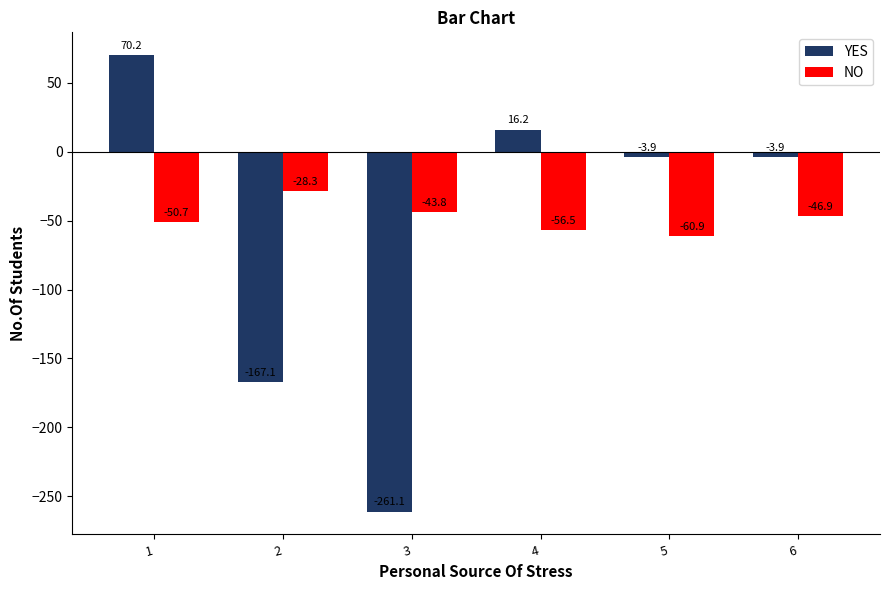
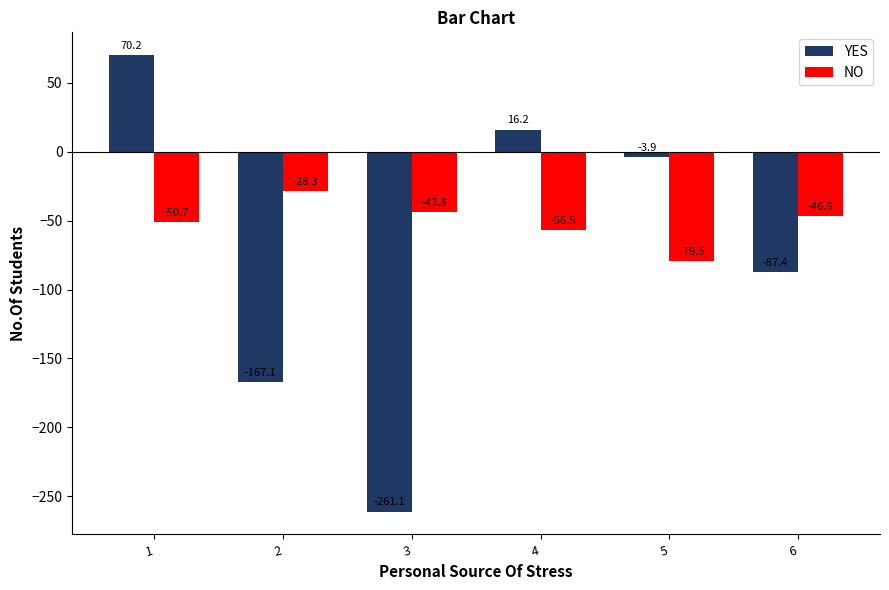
  {
    "YES": {
      "1": 70.2,
      "2": -167.1,
      "3": -261.1,
      "4": 16.2,
      "5": -3.9,
-     "6": -3.9
+     "6": -87.4
    },
    "NO": {
      "1": -50.7,
      "2": -28.3,
      "3": -43.8,
      "4": -56.5,
-     "5": -60.9,
+     "5": -79.5,
      "6": -46.9
    }
  }
